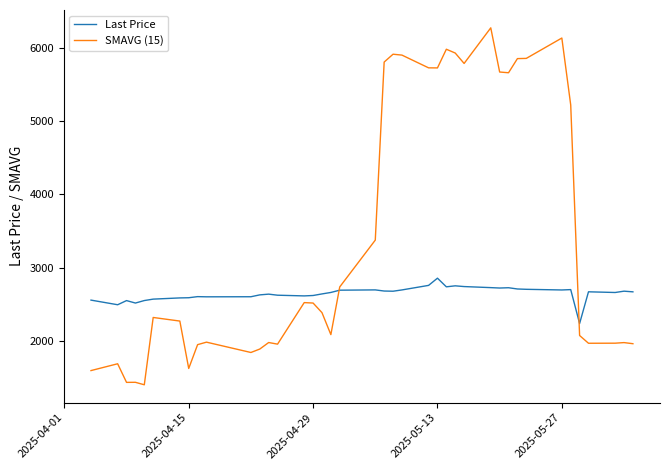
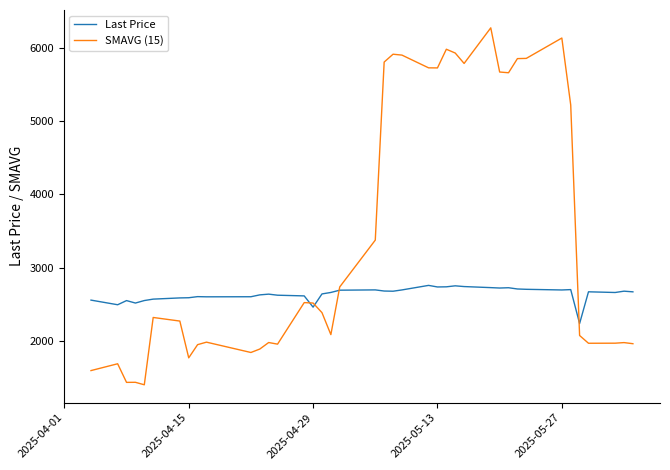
  {
    "Last Price": {
      "2025-04-15": 2600,
-     "2025-04-29": 2600,
-     "2025-05-13": 2900,
+     "2025-04-29": 2500,
+     "2025-05-13": 2700,
      "2025-05-27": 2700
    },
    "SMAVG (15)": {
-     "2025-04-15": 1600,
+     "2025-04-15": 1800,
      "2025-04-29": 2500,
      "2025-05-13": 5700,
      "2025-05-27": 6100
    }
  }
